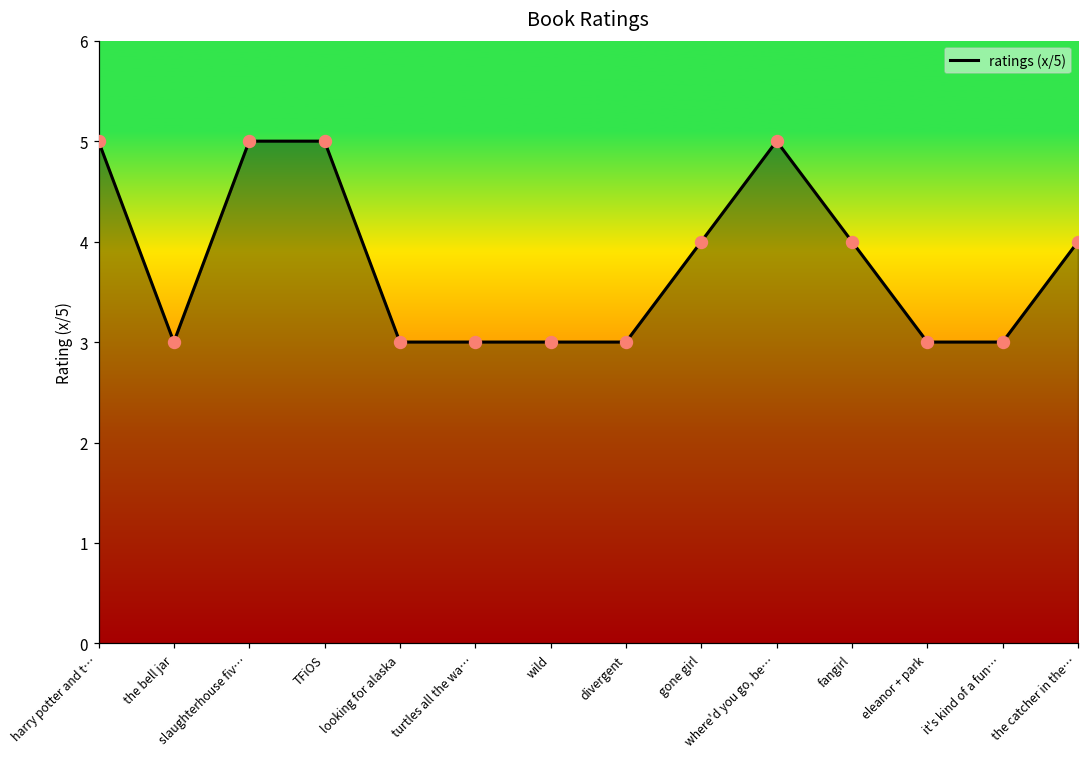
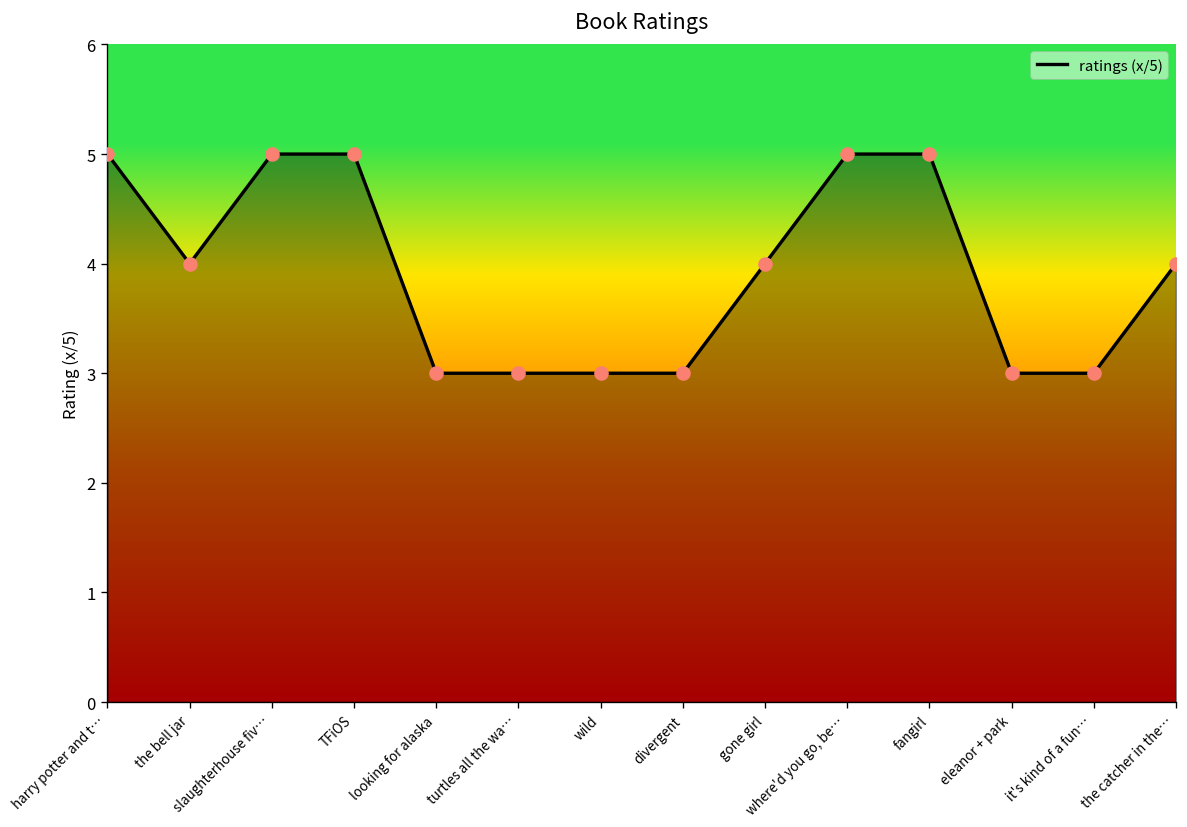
  {
    "harry potter and t…": 5,
-   "the bell jar": 3,
+   "the bell jar": 4,
    "slaughterhouse fiv…": 5,
    "TFiOS": 5,
    "looking for alaska": 3,
    "turtles all the wa…": 3,
    "wild": 3,
    "divergent": 3,
    "gone girl": 4,
    "where'd you go, be…": 5,
-   "fangirl": 4,
+   "fangirl": 5,
    "eleanor + park": 3,
    "it's kind of a fun…": 3,
    "the catcher in the…": 4
  }
